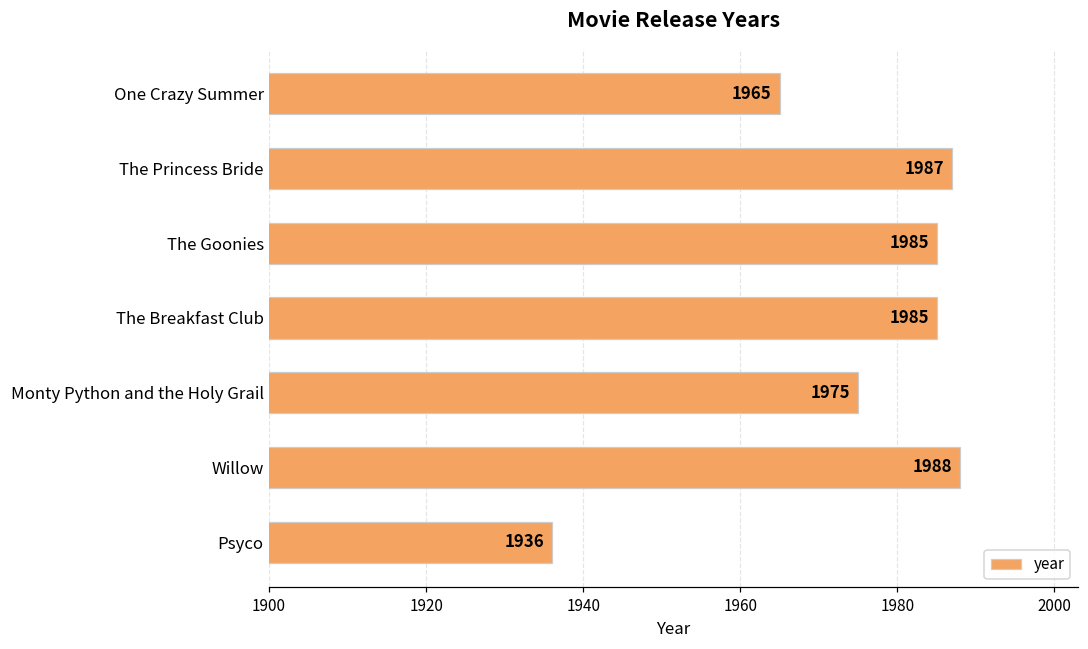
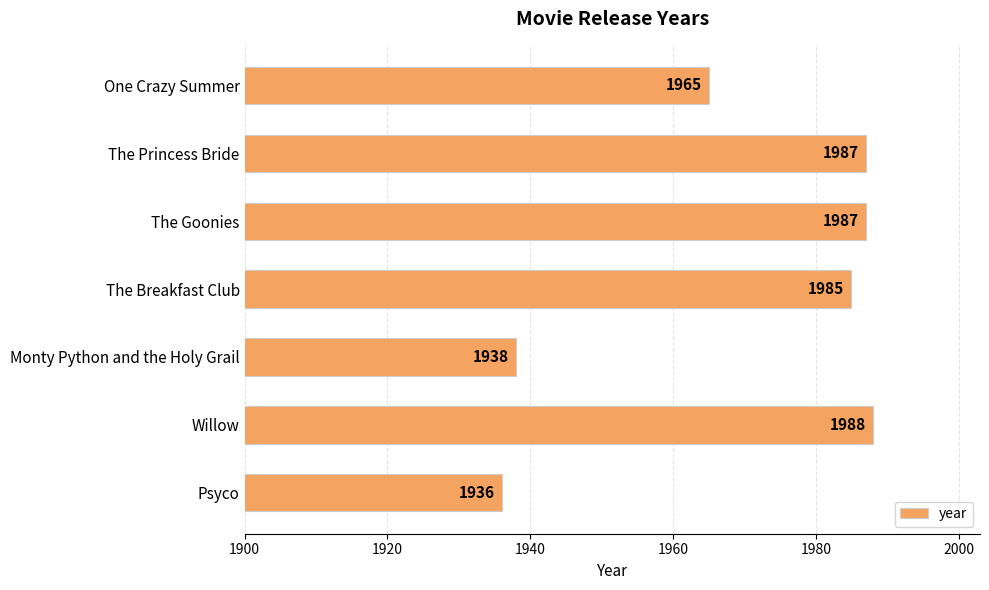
  {
    "One Crazy Summer": 1965,
    "The Princess Bride": 1987,
-   "The Goonies": 1985,
+   "The Goonies": 1987,
    "The Breakfast Club": 1985,
-   "Monty Python and the Holy Grail": 1975,
+   "Monty Python and the Holy Grail": 1938,
    "Willow": 1988,
    "Psyco": 1936
  }
